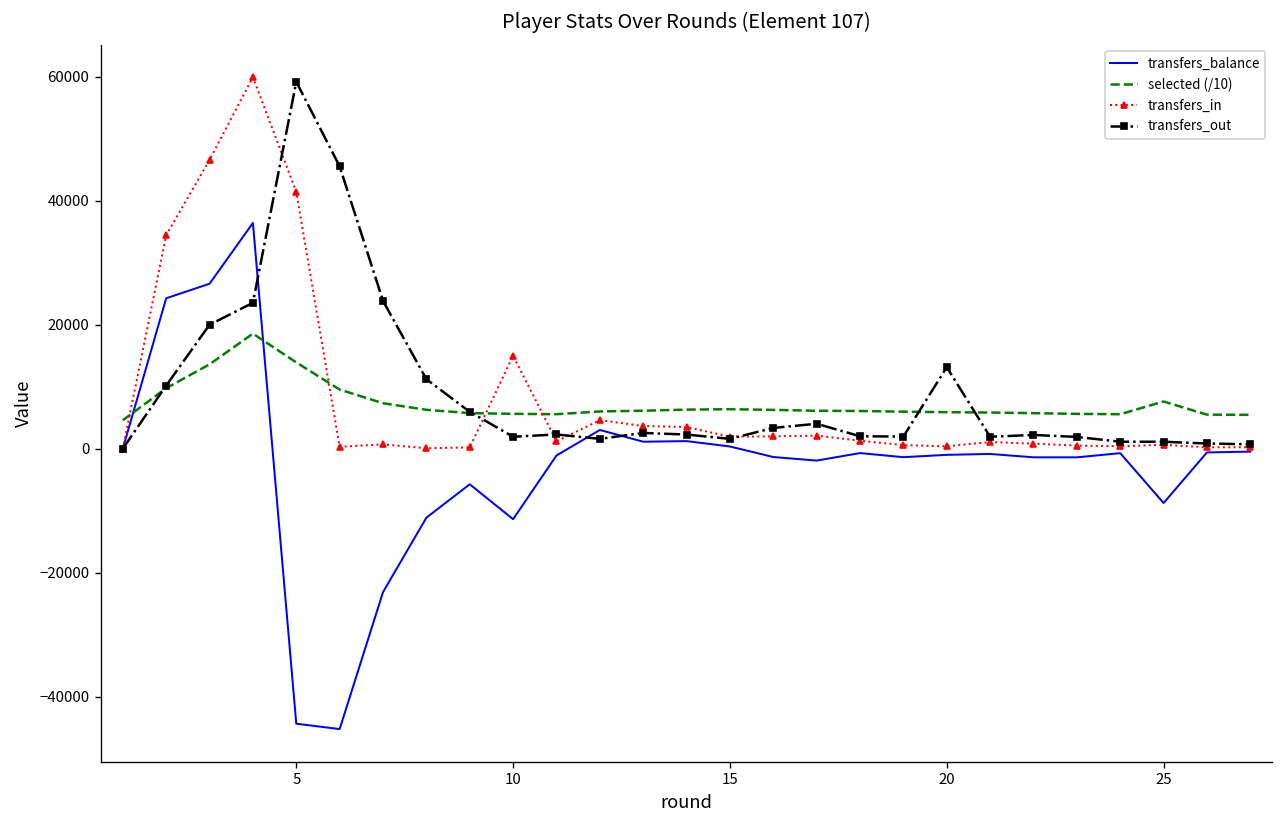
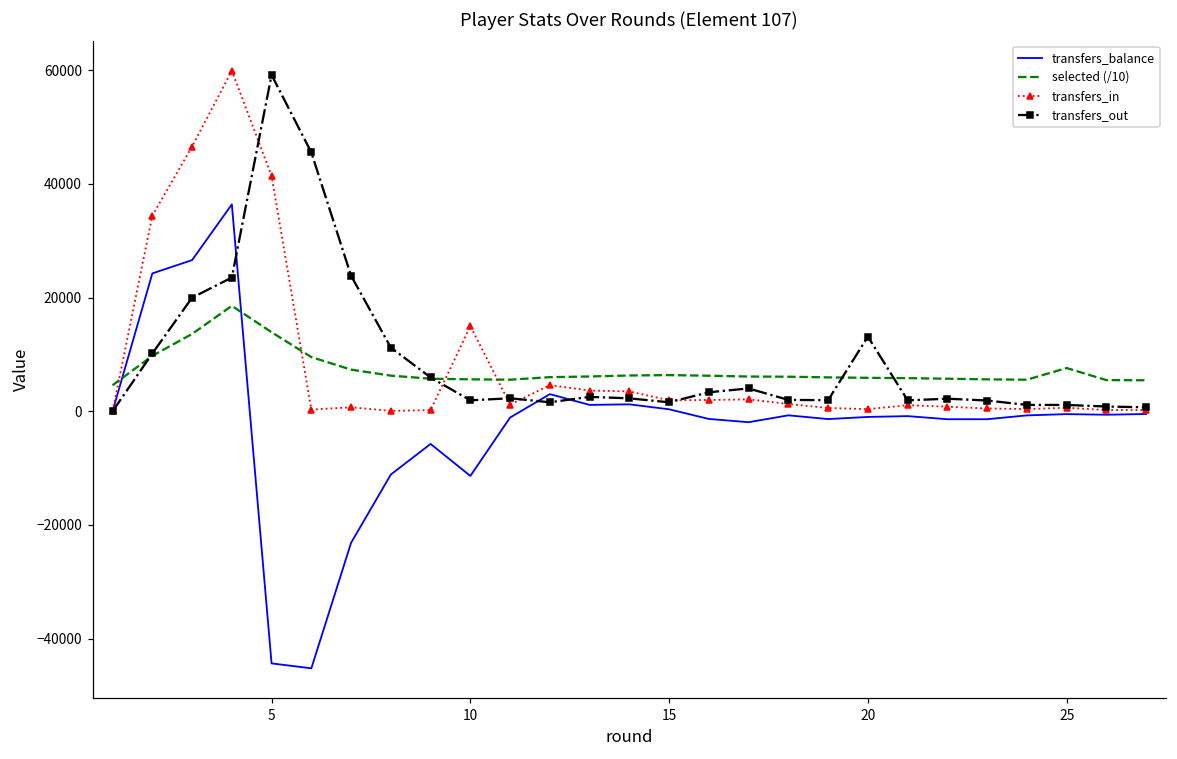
  {
    "transfers_balance": {
      "5": -44000,
      "10": -11000,
      "15": 0,
      "20": -1000,
-     "25": -9000
+     "25": -1000
    },
    "selected (/10)": {
      "5": 14000,
      "10": 6000,
      "15": 6000,
      "20": 6000,
      "25": 8000
    },
    "transfers_in": {
      "5": 41000,
      "10": 15000,
      "20": 0,
      "25": 1000
    },
    "transfers_out": {
      "5": 59000,
      "10": 2000,
      "20": 13000,
      "25": 1000
    }
  }
